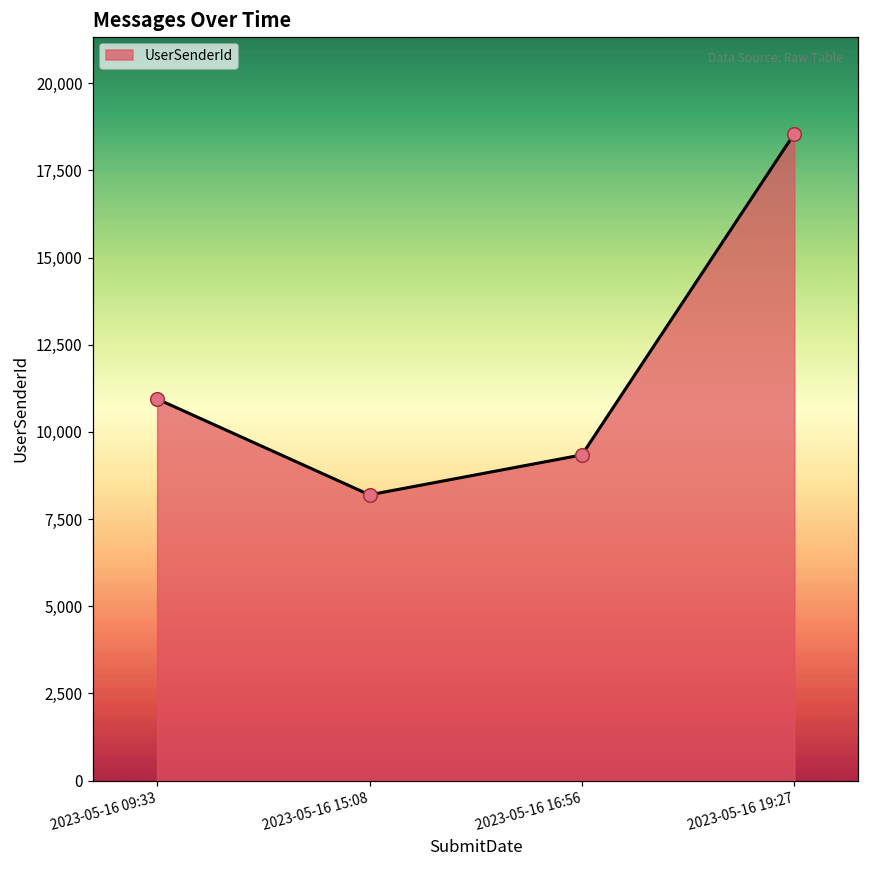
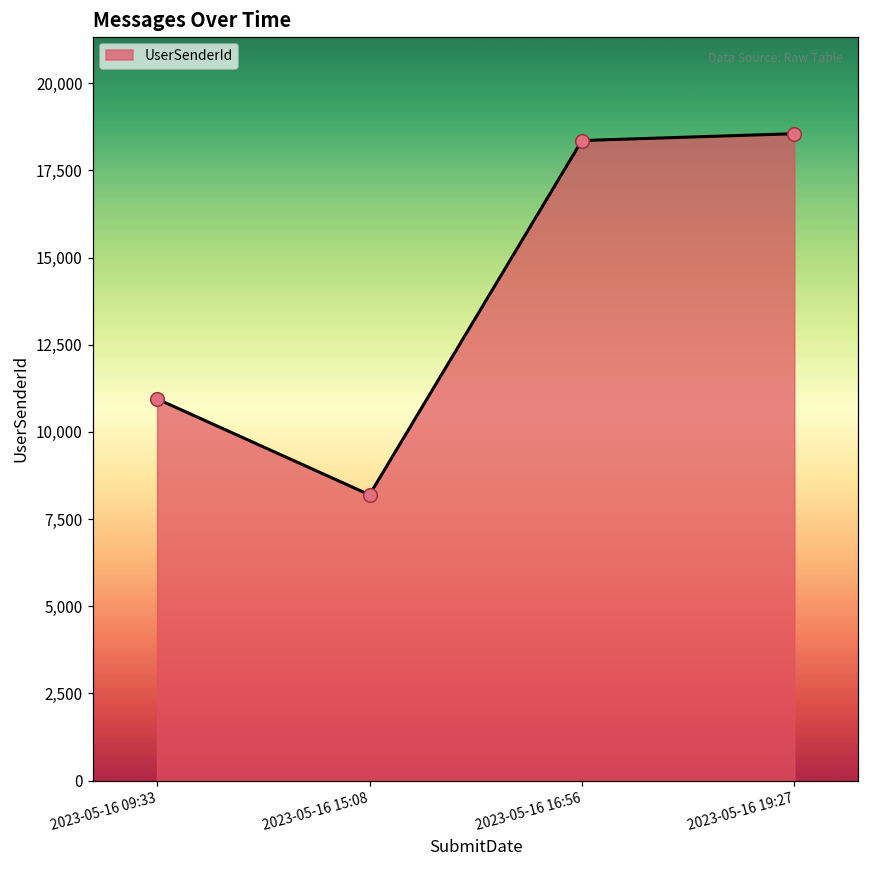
  {
    "2023-05-16 09:33": "10,900",
    "2023-05-16 15:08": "8,200",
-   "2023-05-16 16:56": "9,300",
+   "2023-05-16 16:56": "18,400",
    "2023-05-16 19:27": "18,600"
  }
